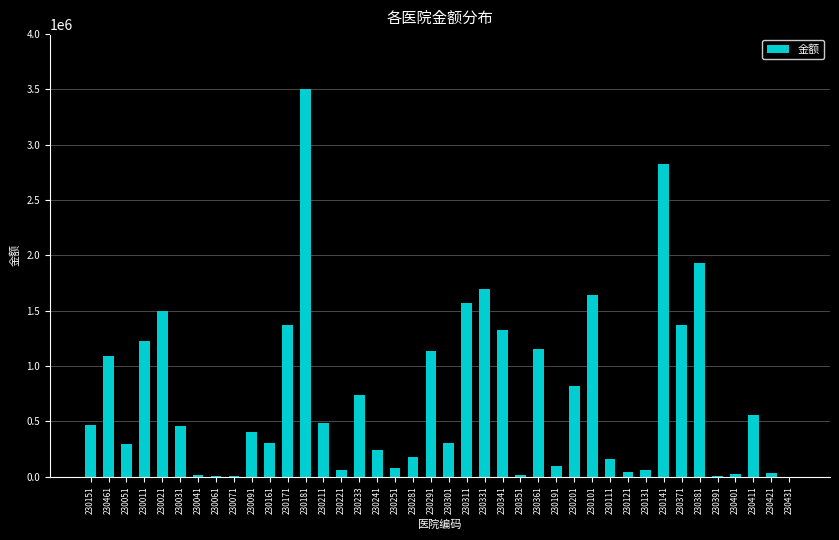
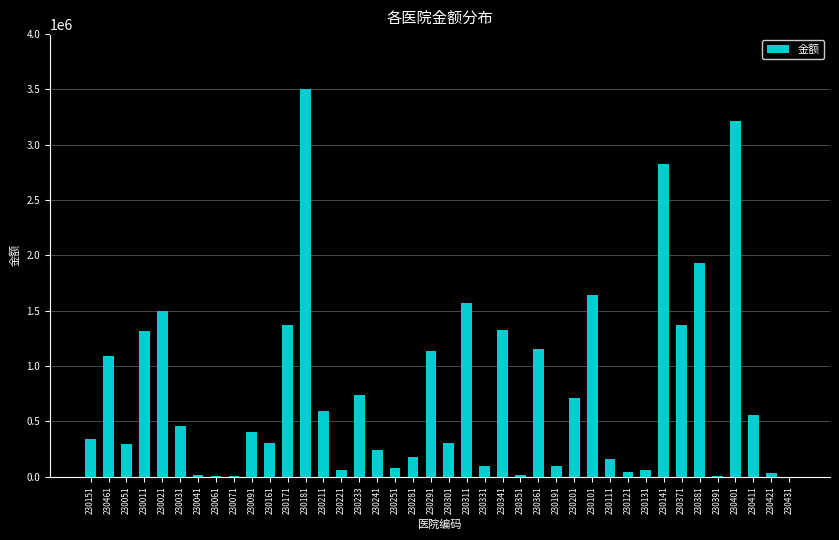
  {
-   "230151": 460000,
+   "230151": 340000,
    "230461": 1090000,
    "230051": 300000,
-   "230011": 1220000,
+   "230011": 1320000,
    "230021": 1500000,
    "230031": 450000,
    "230091": 400000,
    "230161": 300000,
    "230171": 1370000,
    "230181": 3500000,
-   "230211": 490000,
+   "230211": 600000,
    "230221": 60000,
    "230233": 740000,
    "230241": 240000,
    "230251": 80000,
    "230281": 180000,
    "230291": 1140000,
    "230301": 300000,
    "230311": 1570000,
-   "230331": 1690000,
+   "230331": 90000,
    "230341": 1330000,
    "230361": 1150000,
    "230191": 90000,
-   "230201": 820000,
+   "230201": 710000,
    "230101": 1640000,
    "230111": 160000,
    "230121": 40000,
    "230131": 60000,
    "230141": 2830000,
    "230371": 1370000,
    "230381": 1930000,
-   "230401": 20000,
+   "230401": 3220000,
    "230411": 560000,
    "230421": 30000
  }
